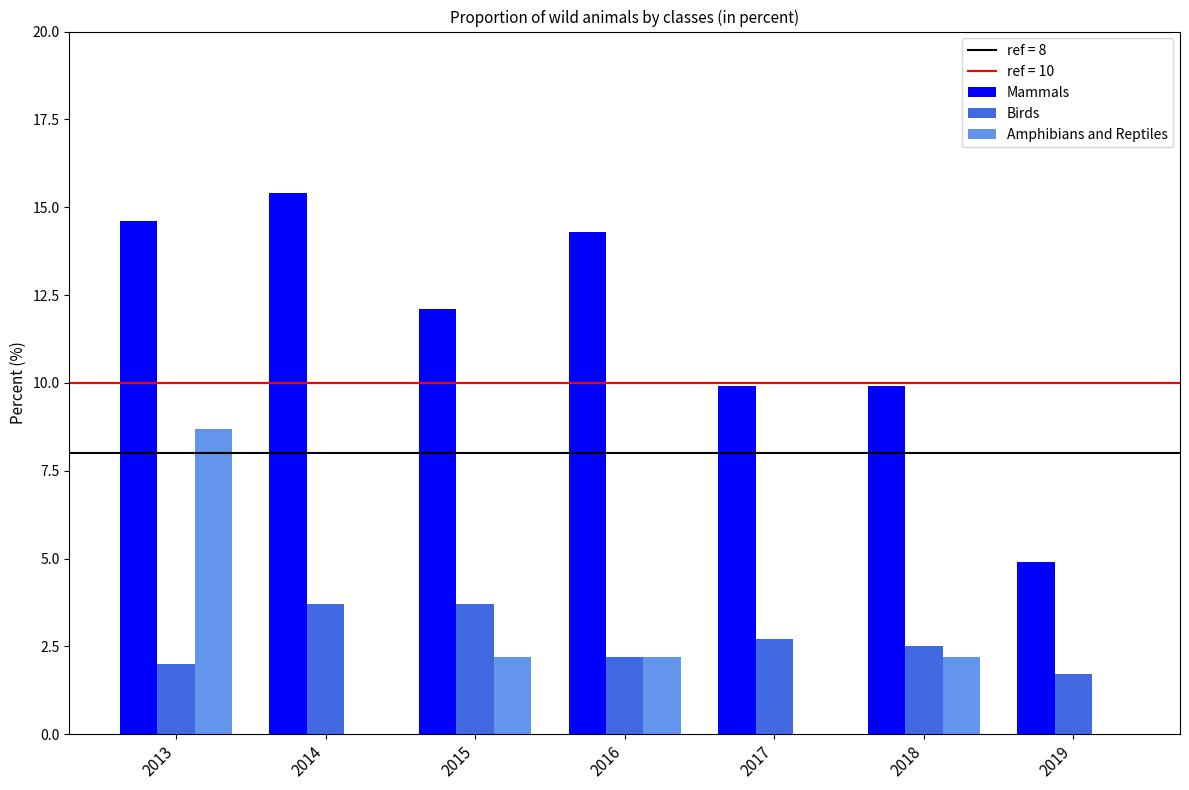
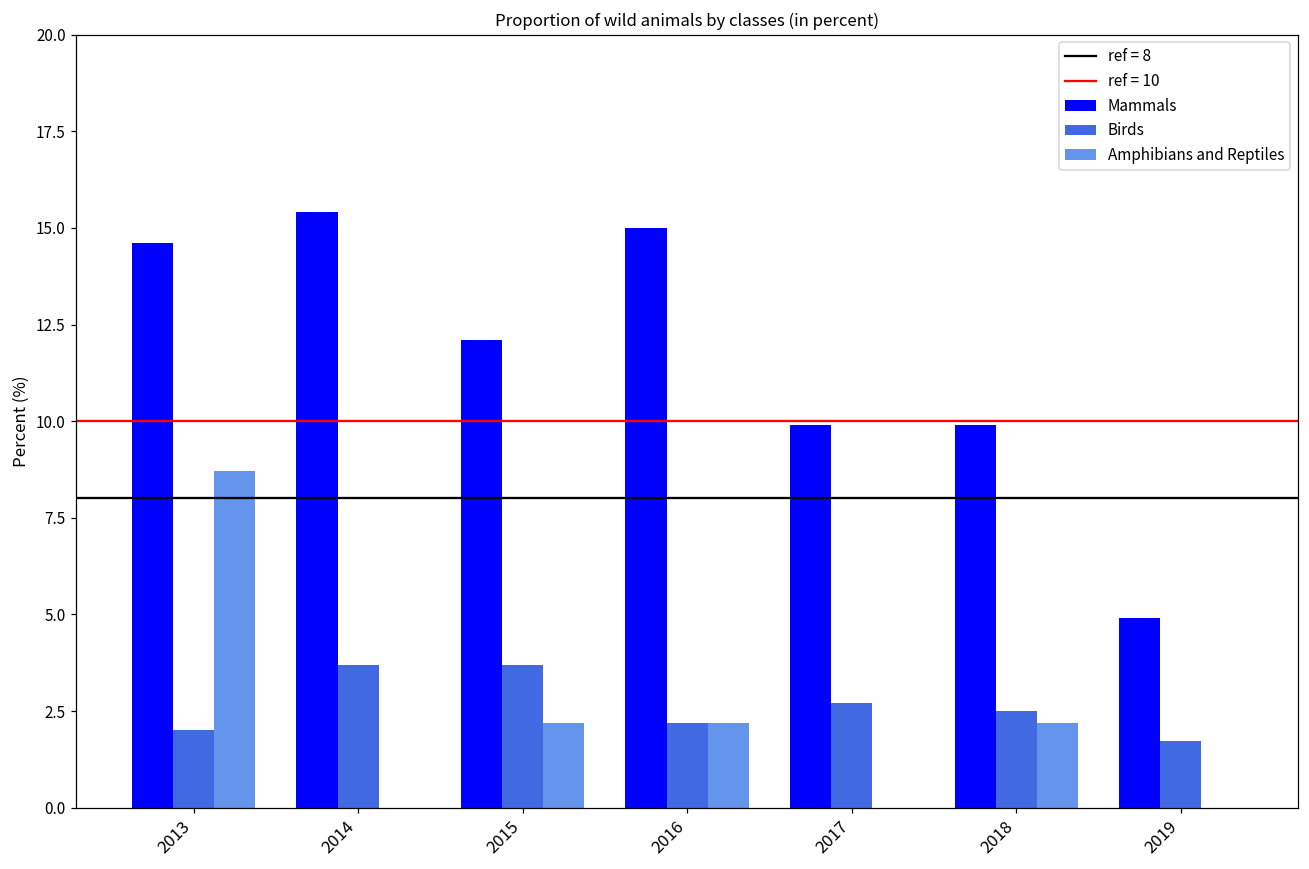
  {
    "Mammals": {
      "2013": 14.6,
      "2014": 15.4,
      "2015": 12.1,
-     "2016": 14.3,
+     "2016": 15.0,
      "2017": 9.9,
      "2018": 9.9,
      "2019": 4.9
    }
  }
